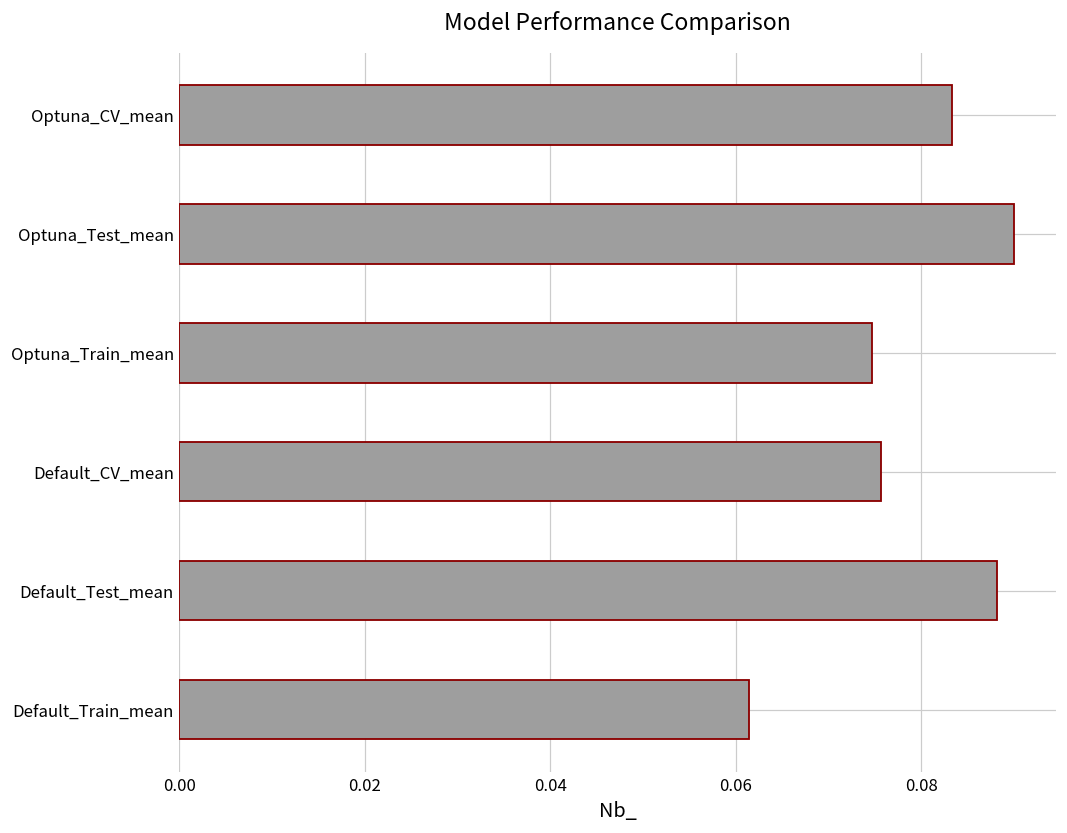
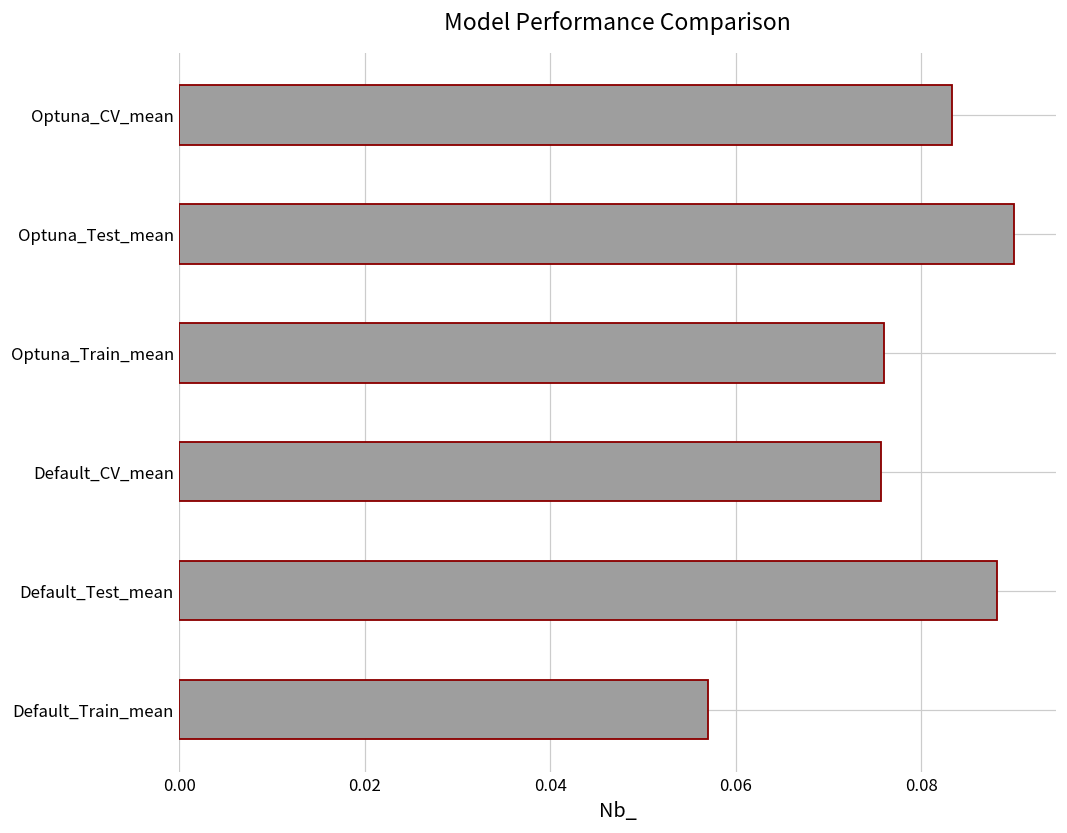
  {
    "Optuna_CV_mean": 0.083,
    "Optuna_Test_mean": 0.090,
-   "Optuna_Train_mean": 0.075,
+   "Optuna_Train_mean": 0.076,
    "Default_CV_mean": 0.076,
    "Default_Test_mean": 0.088,
-   "Default_Train_mean": 0.061
+   "Default_Train_mean": 0.057
  }
